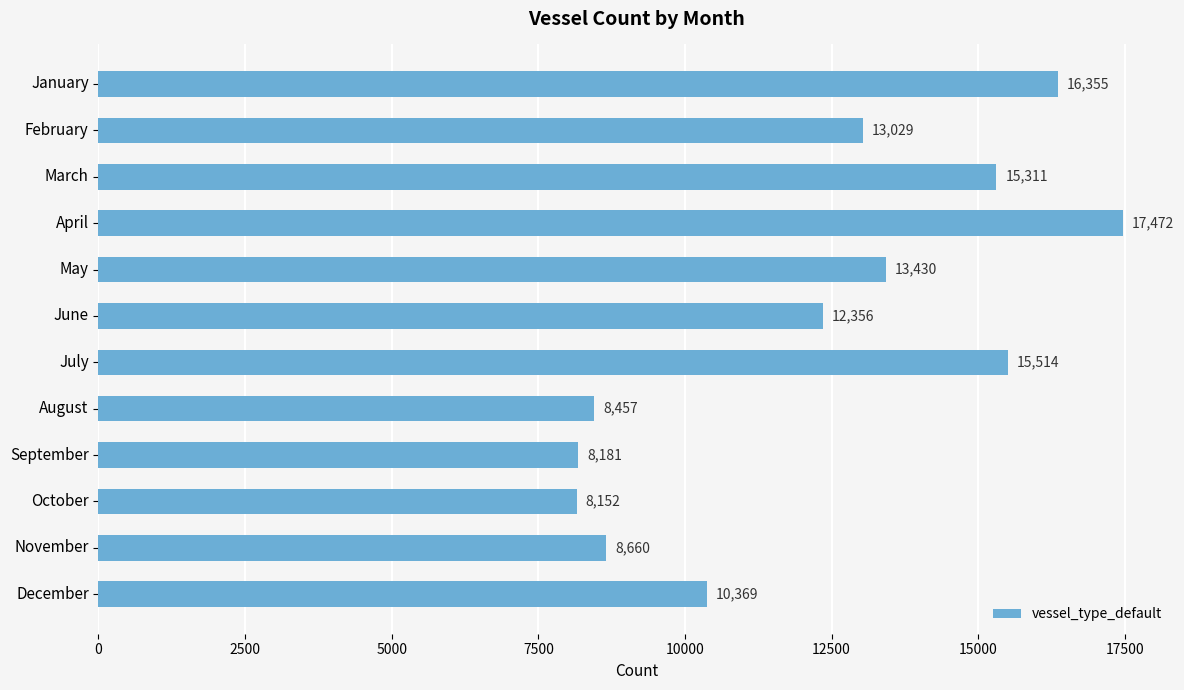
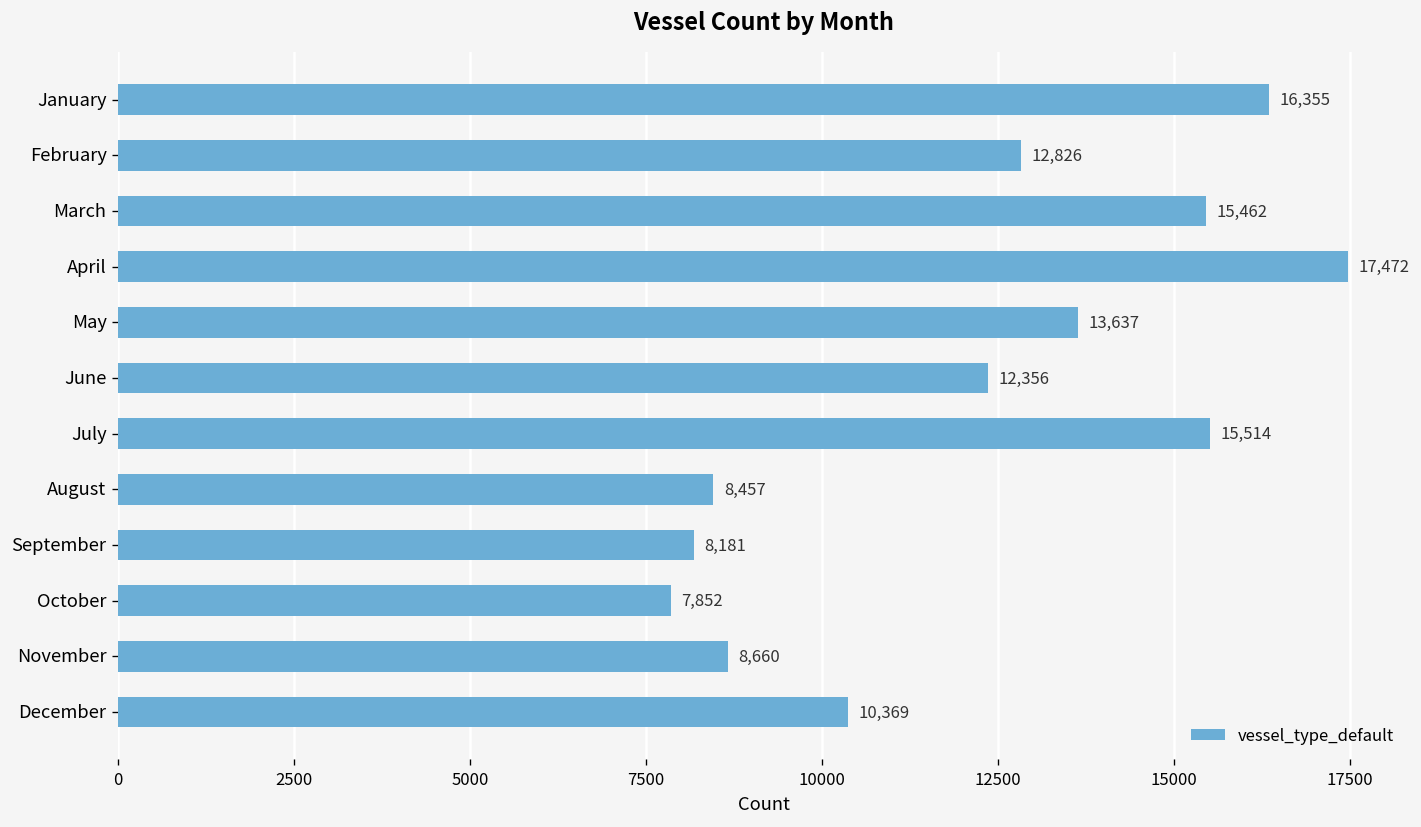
  {
    "January": "16,355",
-   "February": "13,029",
-   "March": "15,311",
+   "February": "12,826",
+   "March": "15,462",
    "April": "17,472",
-   "May": "13,430",
+   "May": "13,637",
    "June": "12,356",
    "July": "15,514",
    "August": "8,457",
    "September": "8,181",
-   "October": "8,152",
+   "October": "7,852",
    "November": "8,660",
    "December": "10,369"
  }
